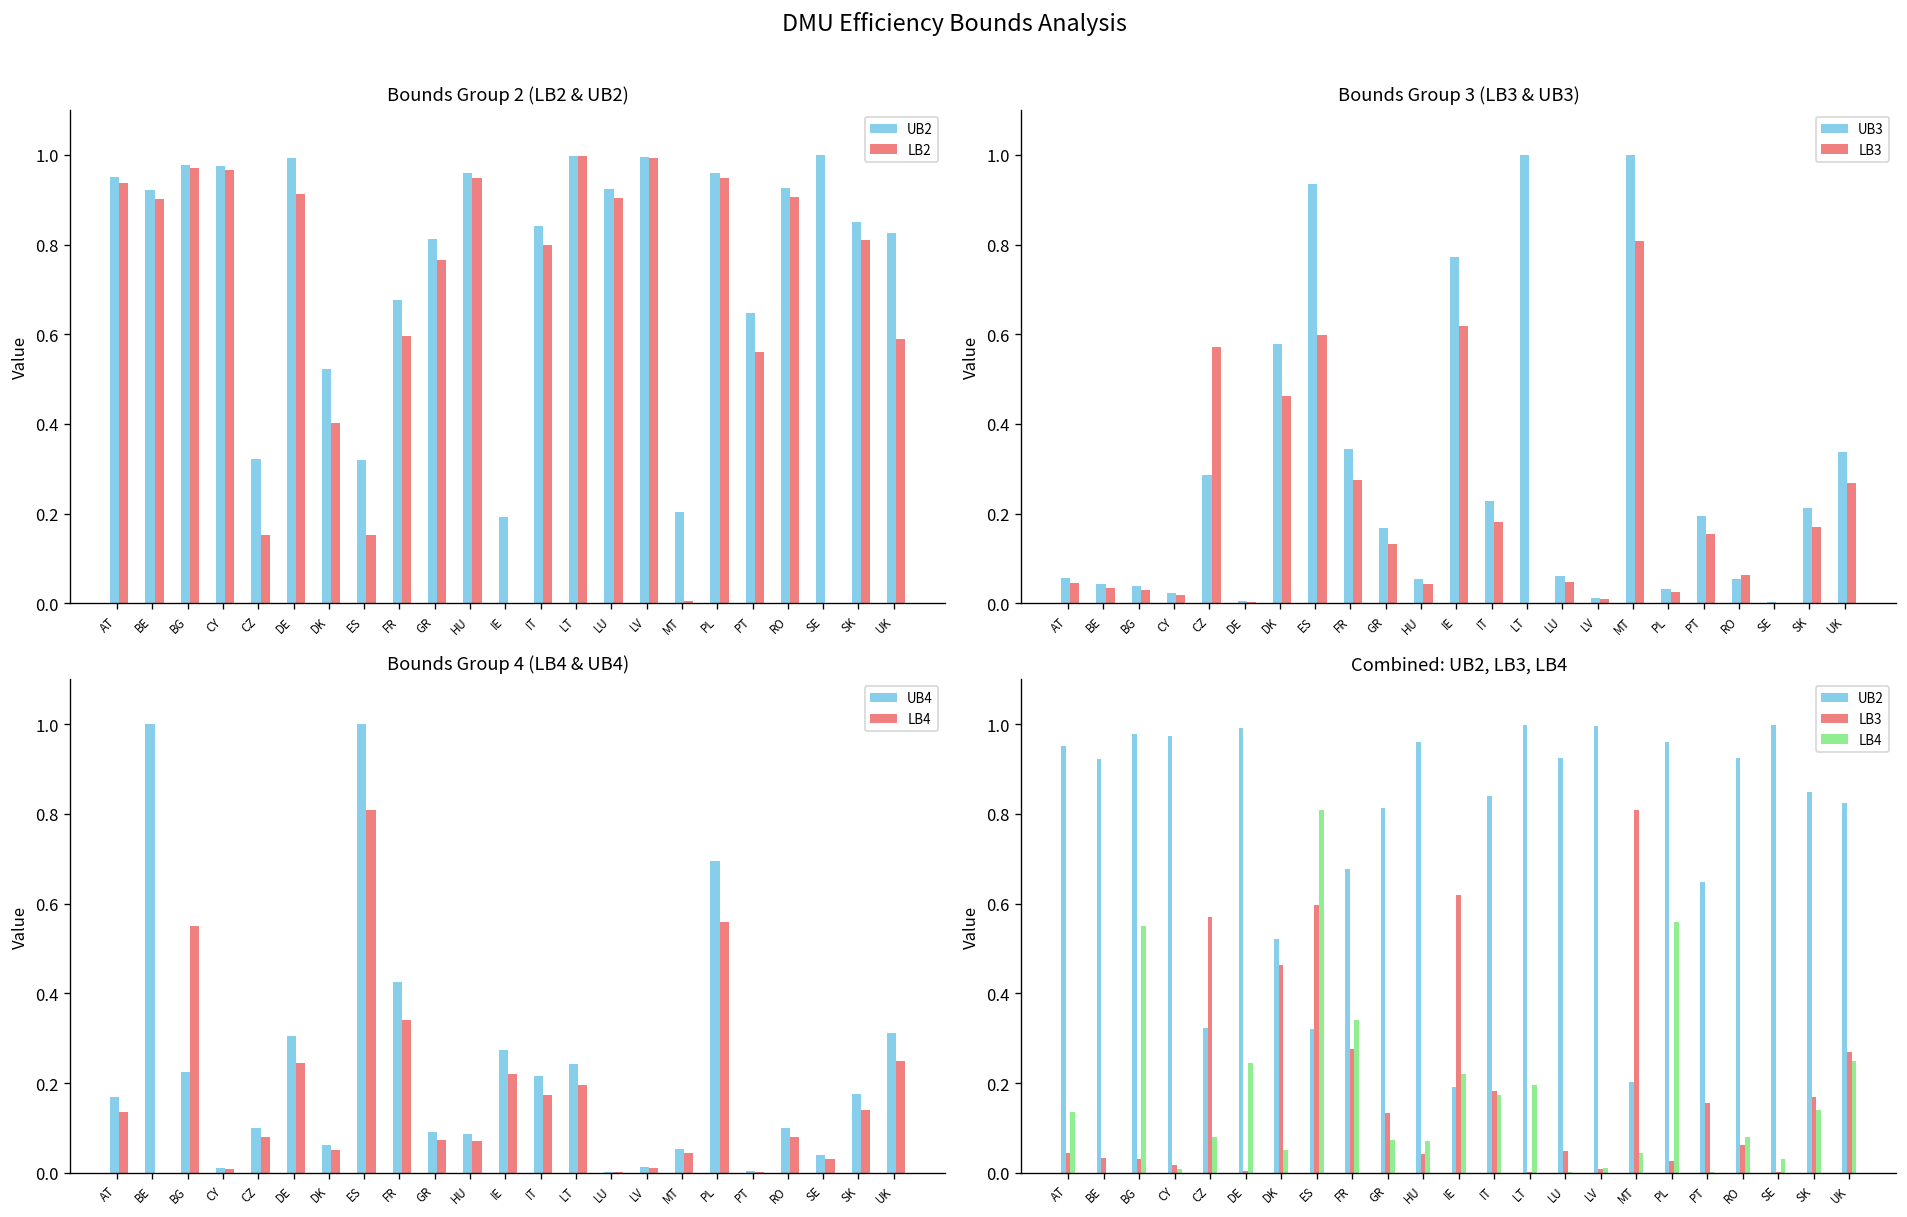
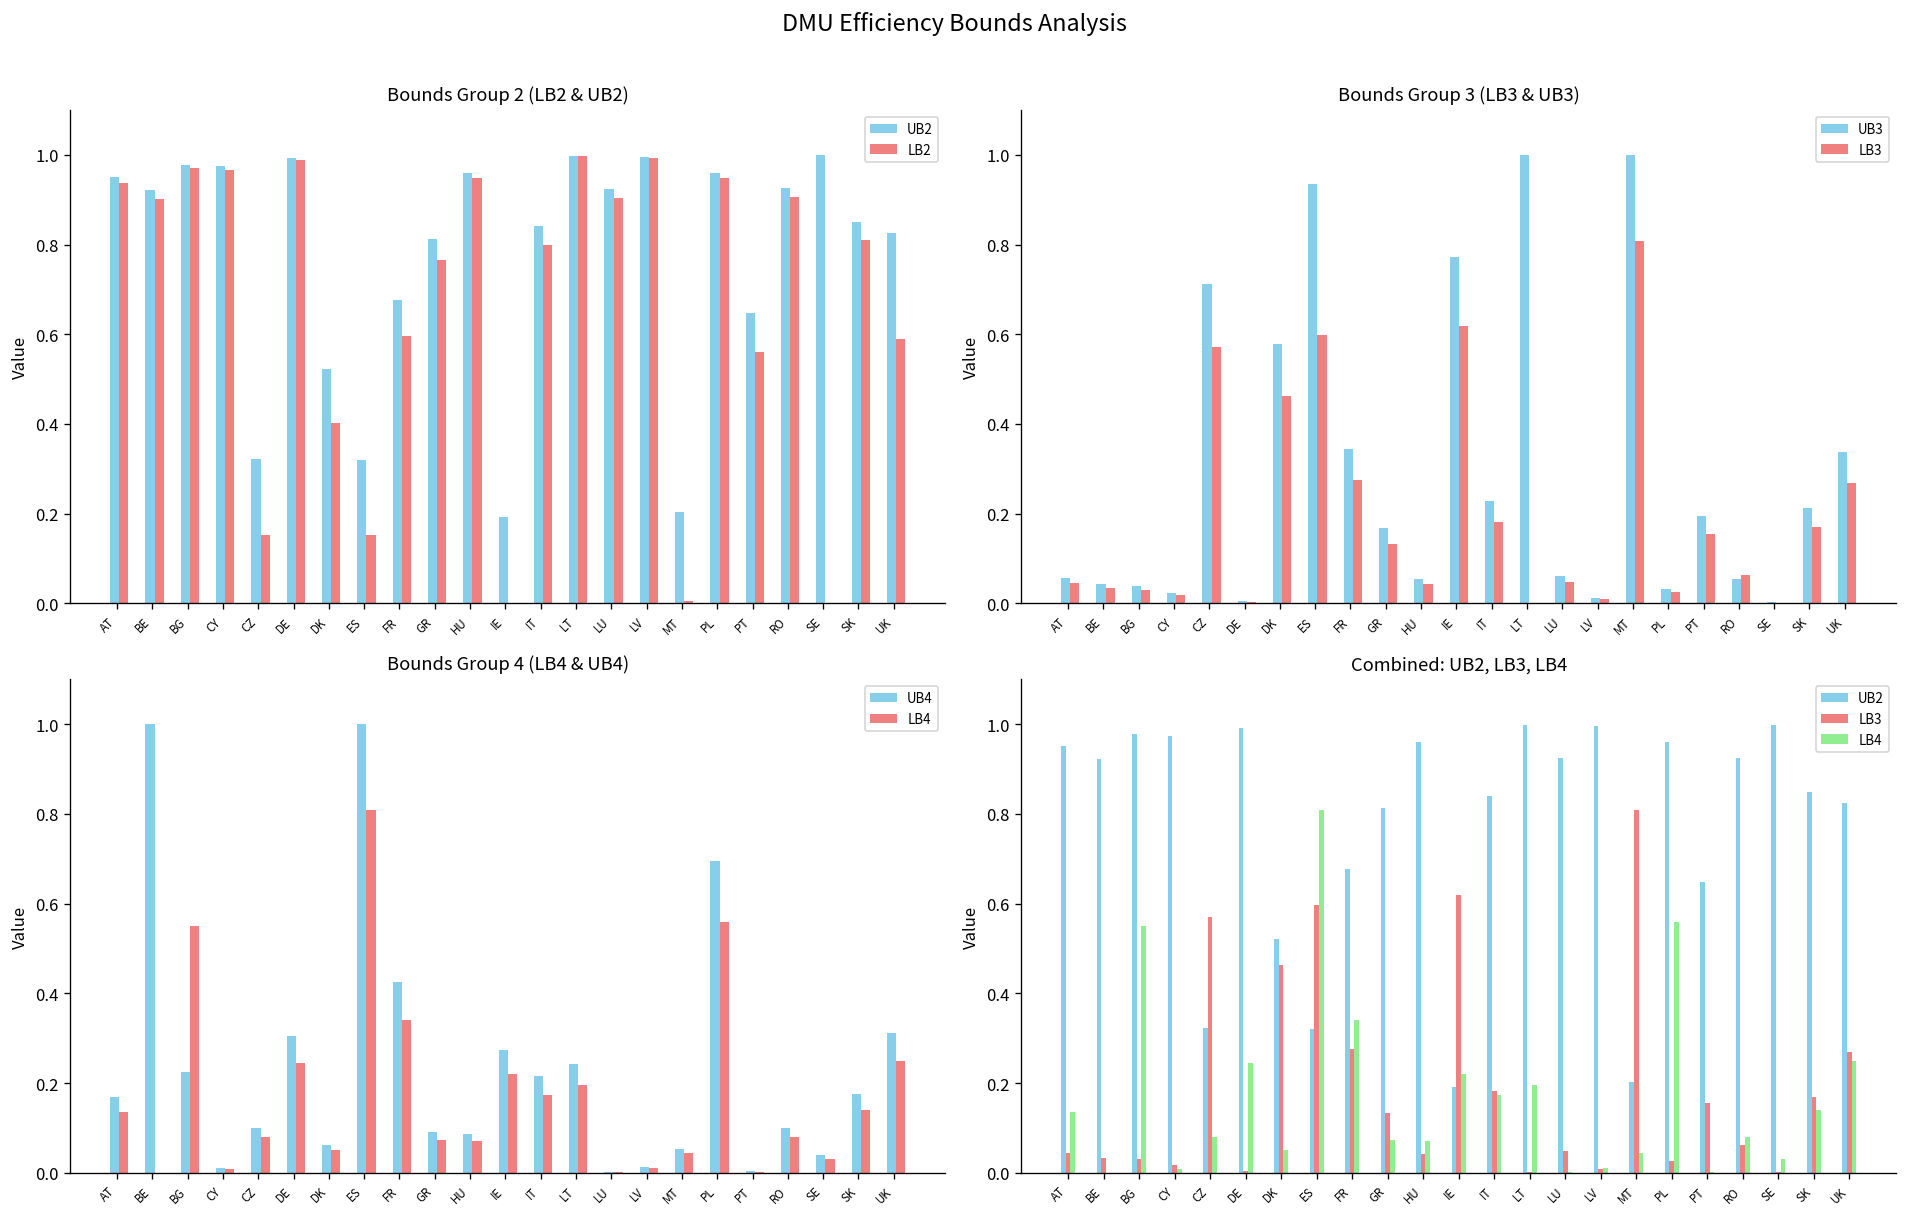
  {
    "Bounds Group 2 (LB2 & UB2)": {
      "UB2": {
        "AT": 0.95,
        "BE": 0.92,
        "BG": 0.98,
        "CY": 0.97,
        "CZ": 0.32,
        "DE": 0.99,
        "DK": 0.52,
        "ES": 0.32,
        "FR": 0.68,
        "GR": 0.81,
        "HU": 0.96,
        "IE": 0.19,
        "IT": 0.84,
        "LT": 1.00,
        "LU": 0.92,
        "LV": 1.00,
        "MT": 0.20,
        "PL": 0.96,
        "PT": 0.65,
        "RO": 0.93,
        "SE": 1.00,
        "SK": 0.85,
        "UK": 0.83
      },
      "LB2": {
        "AT": 0.94,
        "BE": 0.90,
        "BG": 0.97,
        "CY": 0.97,
        "CZ": 0.15,
-       "DE": 0.91,
+       "DE": 0.99,
        "DK": 0.40,
        "ES": 0.15,
        "FR": 0.60,
        "GR": 0.77,
        "HU": 0.95,
        "IE": 0.00,
        "IT": 0.80,
        "LT": 1.00,
        "LU": 0.90,
        "LV": 0.99,
        "PL": 0.95,
        "PT": 0.56,
        "RO": 0.91,
        "SE": 0.00,
        "SK": 0.81,
        "UK": 0.59
      }
    },
    "Bounds Group 3 (LB3 & UB3)": {
      "UB3": {
        "AT": 0.06,
        "BE": 0.04,
        "BG": 0.04,
        "CY": 0.02,
-       "CZ": 0.29,
+       "CZ": 0.71,
        "DK": 0.58,
        "ES": 0.93,
        "FR": 0.34,
        "GR": 0.17,
        "HU": 0.05,
        "IE": 0.77,
        "IT": 0.23,
        "LT": 1.00,
        "LU": 0.06,
        "LV": 0.01,
        "MT": 1.00,
        "PL": 0.03,
        "PT": 0.19,
        "RO": 0.05,
        "SK": 0.21,
        "UK": 0.34
      },
      "LB3": {
        "AT": 0.05,
        "BE": 0.03,
        "BG": 0.03,
        "CY": 0.02,
        "CZ": 0.57,
        "DK": 0.46,
        "ES": 0.60,
        "FR": 0.28,
        "GR": 0.13,
        "HU": 0.04,
        "IE": 0.62,
        "IT": 0.18,
        "LU": 0.05,
        "LV": 0.01,
        "MT": 0.81,
        "PL": 0.03,
        "PT": 0.16,
        "RO": 0.06,
        "SK": 0.17,
        "UK": 0.27
      }
    },
    "Bounds Group 4 (LB4 & UB4)": {
      "UB4": {
        "AT": 0.17,
        "BE": 1.00,
        "BG": 0.23,
        "CY": 0.01,
        "CZ": 0.10,
        "DE": 0.30,
        "DK": 0.06,
        "ES": 1.00,
        "FR": 0.42,
        "GR": 0.09,
        "HU": 0.09,
        "IE": 0.27,
        "IT": 0.22,
        "LT": 0.24,
        "LV": 0.01,
        "MT": 0.05,
        "PL": 0.70,
        "RO": 0.10,
        "SE": 0.04,
        "SK": 0.17,
        "UK": 0.31
      }
    },
    "Combined: UB2, LB3, LB4": {
      "UB2": {
        "AT": 0.95,
        "BE": 0.92,
        "BG": 0.98,
        "CY": 0.97,
        "CZ": 0.32,
        "DE": 0.99,
        "DK": 0.52,
        "ES": 0.32,
        "FR": 0.68,
        "GR": 0.81,
        "HU": 0.96,
        "IE": 0.19,
        "IT": 0.84,
        "LT": 1.00,
        "LU": 0.92,
        "LV": 1.00,
        "MT": 0.20,
        "PL": 0.96,
        "PT": 0.65,
        "RO": 0.93,
        "SE": 1.00,
        "SK": 0.85,
        "UK": 0.83
      },
      "LB3": {
        "AT": 0.05,
        "BE": 0.03,
        "BG": 0.03,
        "CY": 0.02,
        "CZ": 0.57,
        "DK": 0.46,
        "ES": 0.60,
        "FR": 0.28,
        "GR": 0.13,
        "HU": 0.04,
        "IE": 0.62,
        "IT": 0.18,
        "LU": 0.05,
        "LV": 0.01,
        "MT": 0.81,
        "PL": 0.03,
        "PT": 0.16,
        "RO": 0.06,
        "SK": 0.17,
        "UK": 0.27
      },
      "LB4": {
        "AT": 0.14,
        "BG": 0.55,
        "CY": 0.01,
        "CZ": 0.08,
        "DE": 0.24,
        "DK": 0.05,
        "ES": 0.81,
        "FR": 0.34,
        "GR": 0.07,
        "HU": 0.07,
        "IE": 0.22,
        "IT": 0.17,
        "LT": 0.20,
        "LV": 0.01,
        "MT": 0.04,
        "PL": 0.56,
        "RO": 0.08,
        "SE": 0.03,
        "SK": 0.14,
        "UK": 0.25
      }
    }
  }
